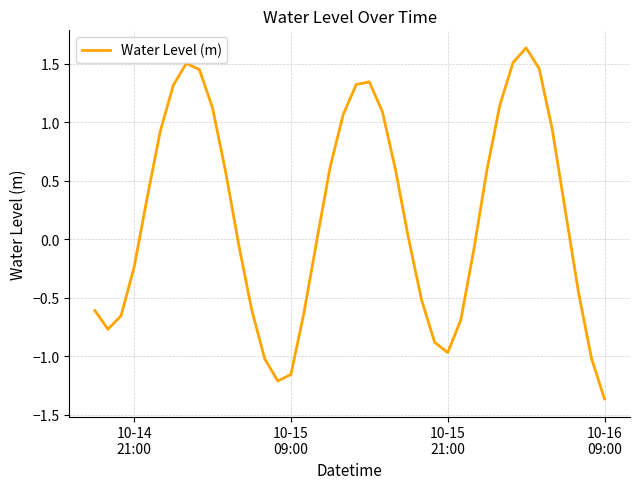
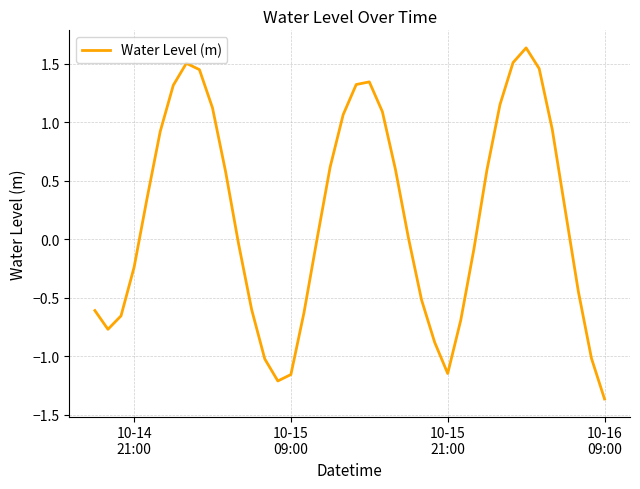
  {
    "10-14 21:00": -0.24,
    "10-15 09:00": -1.16,
-   "10-15 21:00": -0.97,
+   "10-15 21:00": -1.15,
    "10-16 09:00": -1.37
  }
